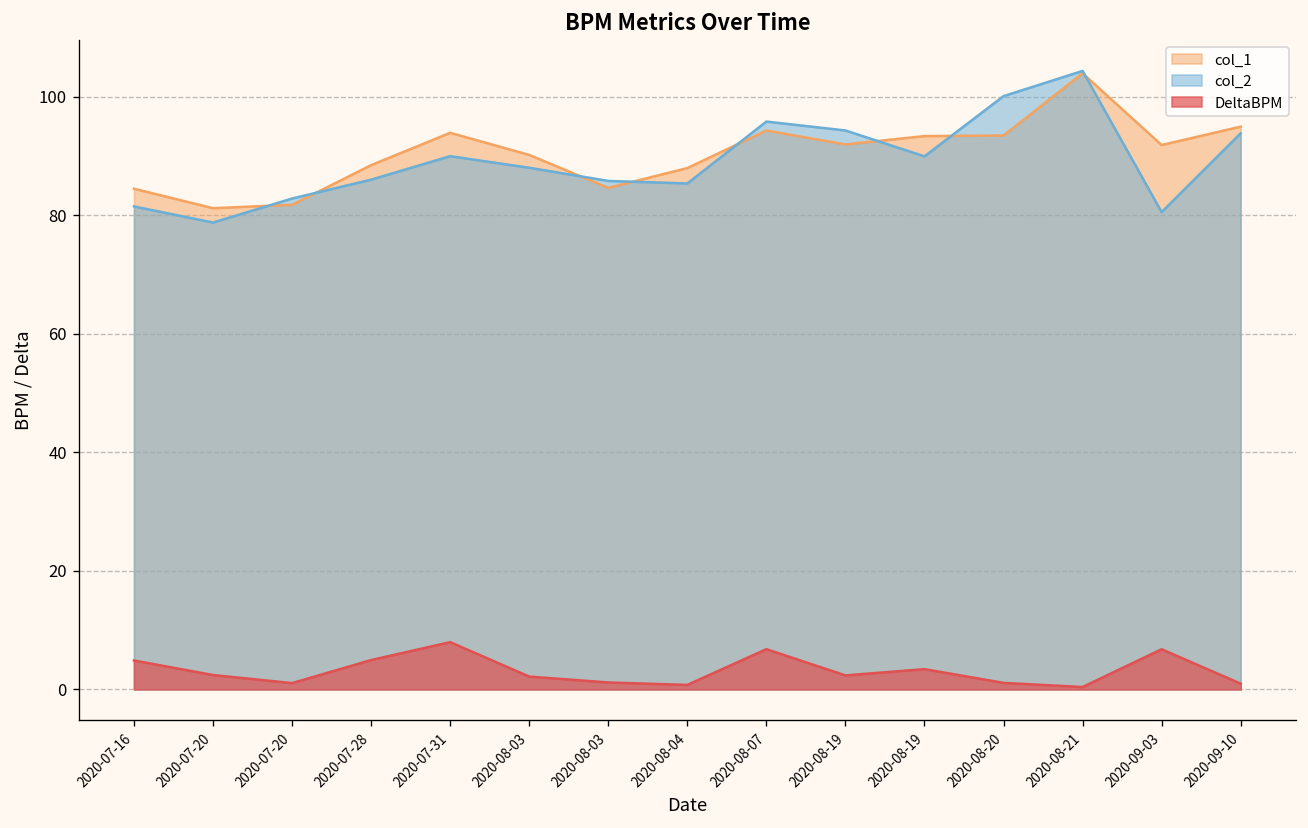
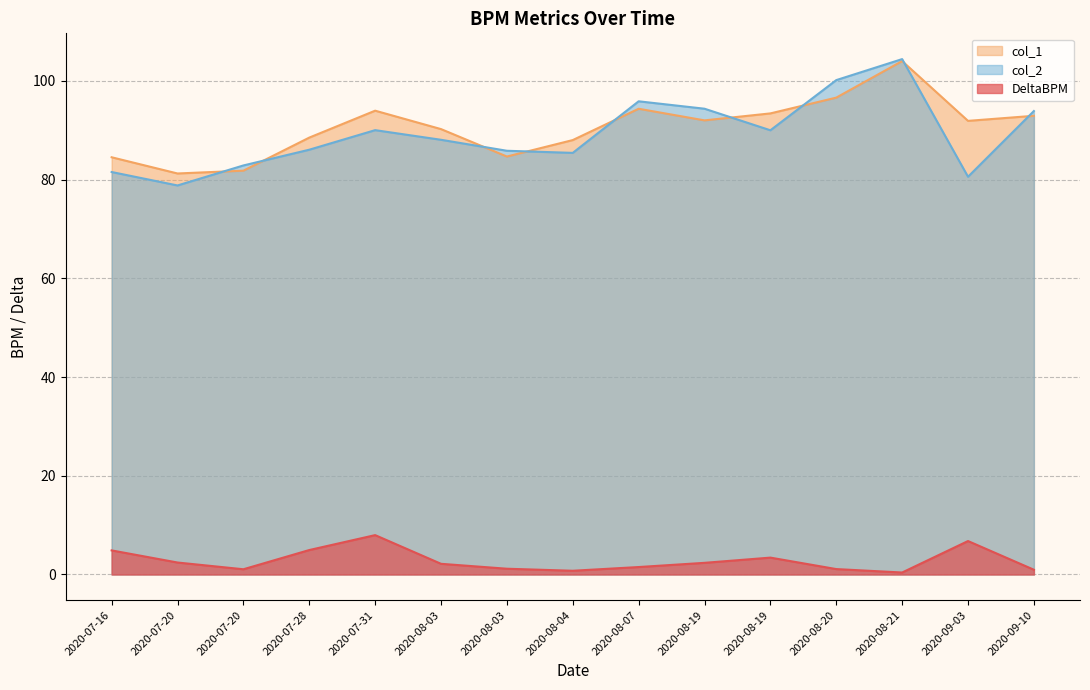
  {
    "col_1": {
      "2020-07-16": 85,
      "2020-07-28": 89,
      "2020-07-31": 94,
      "2020-08-04": 88,
      "2020-08-07": 94,
-     "2020-08-20": 94,
+     "2020-08-20": 97,
      "2020-09-03": 92,
-     "2020-09-10": 95
+     "2020-09-10": 93
    },
    "col_2": {
      "2020-07-16": 82,
      "2020-07-28": 86,
      "2020-07-31": 90,
      "2020-08-04": 85,
      "2020-08-07": 96,
      "2020-08-20": 100,
      "2020-09-03": 81,
      "2020-09-10": 94
    },
    "DeltaBPM": {
      "2020-07-16": 5,
      "2020-07-28": 5,
      "2020-07-31": 8,
      "2020-08-04": 1,
-     "2020-08-07": 7,
+     "2020-08-07": 2,
      "2020-08-20": 1,
      "2020-08-21": 0,
      "2020-09-03": 7,
      "2020-09-10": 1
    }
  }
